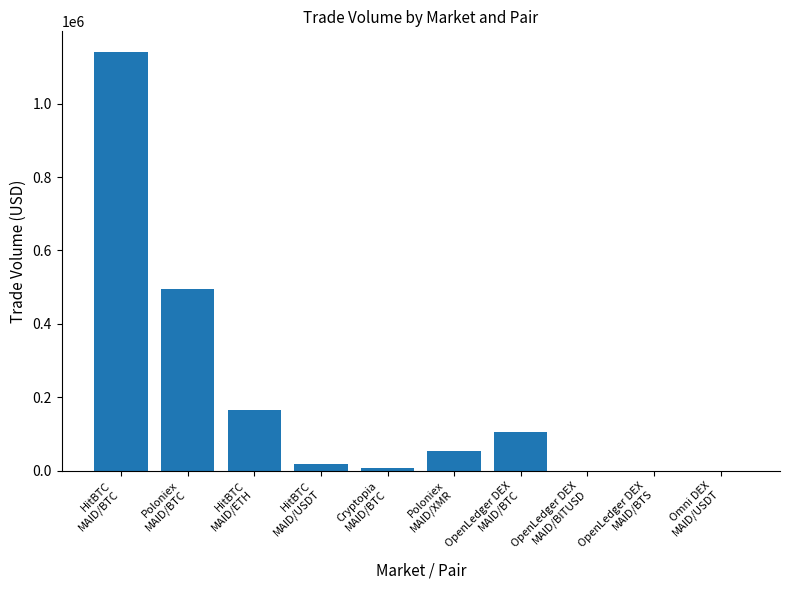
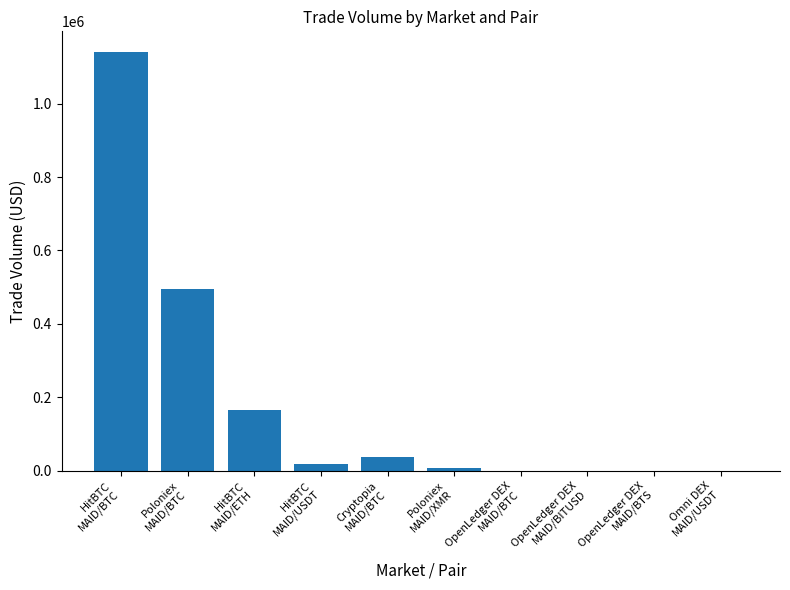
  {
    "HitBTC MAID/BTC": 1140000,
    "Poloniex MAID/BTC": 490000,
    "HitBTC MAID/ETH": 170000,
    "HitBTC MAID/USDT": 20000,
-   "Cryptopia MAID/BTC": 10000,
-   "Poloniex MAID/XMR": 50000,
-   "OpenLedger DEX MAID/BTC": 100000,
+   "Cryptopia MAID/BTC": 40000,
+   "Poloniex MAID/XMR": 10000,
+   "OpenLedger DEX MAID/BTC": 0,
    "Omni DEX MAID/USDT": 0
  }
